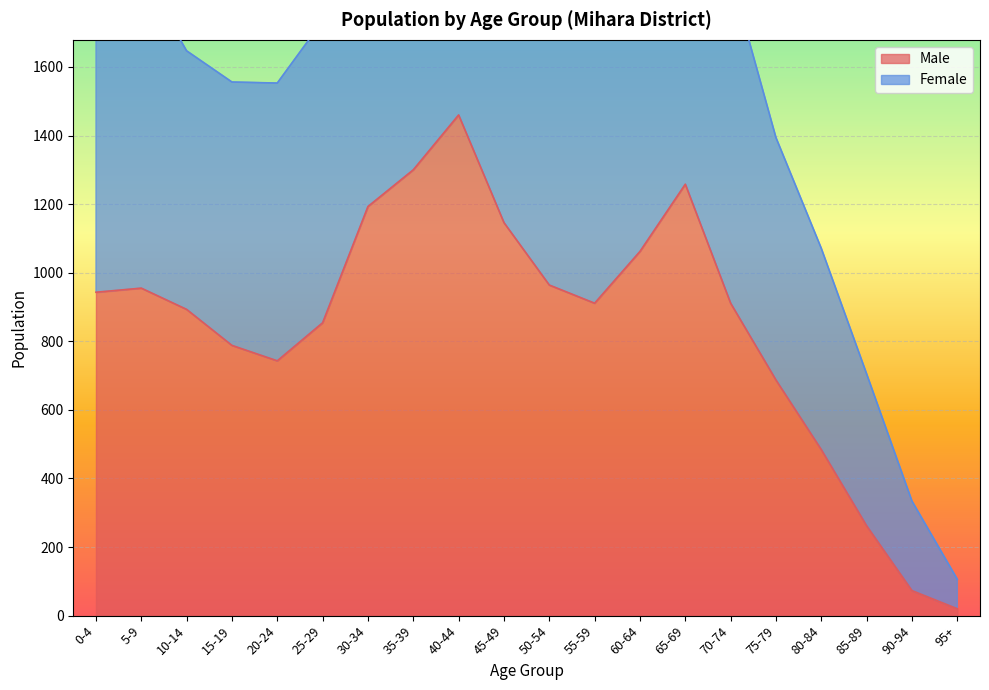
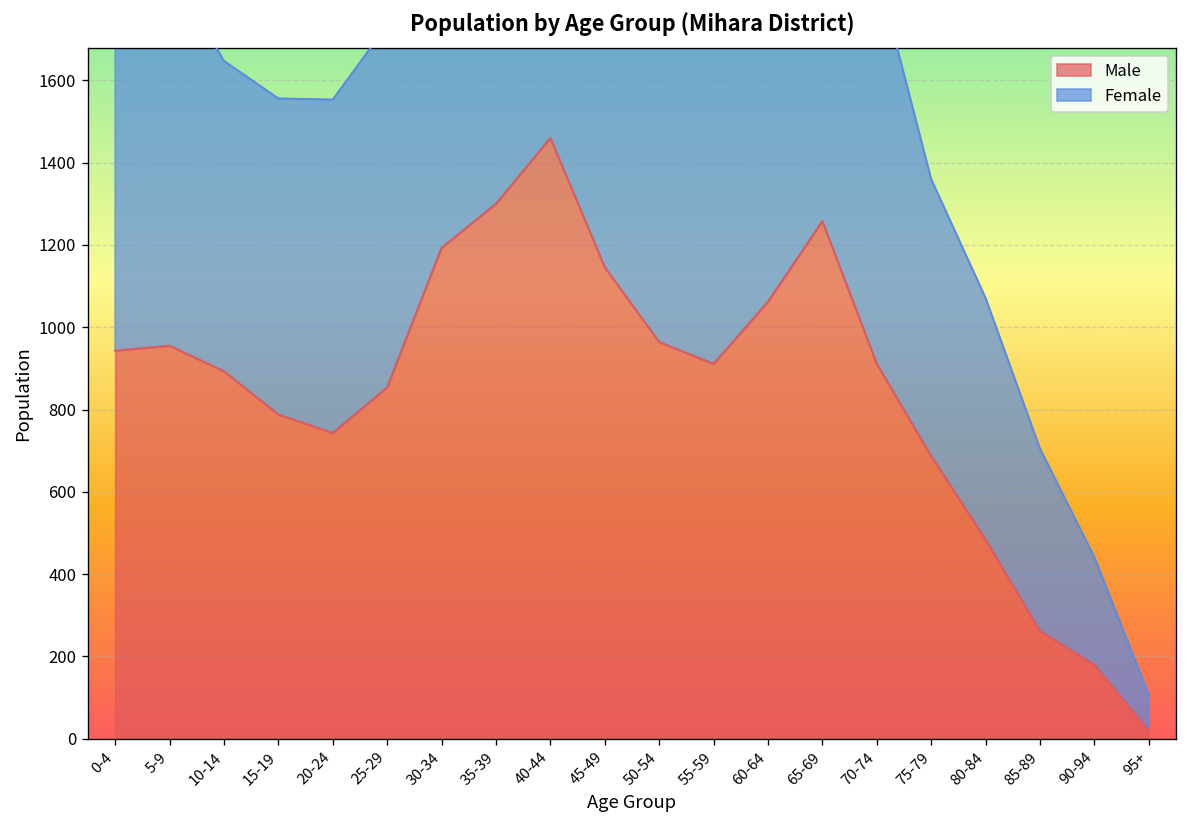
  {
    "Male": {
      "0-4": 940,
      "5-9": 960,
      "10-14": 890,
      "15-19": 790,
      "20-24": 740,
      "25-29": 850,
      "30-34": 1190,
      "35-39": 1300,
      "40-44": 1460,
      "45-49": 1150,
      "50-54": 960,
      "55-59": 910,
      "60-64": 1060,
      "65-69": 1260,
      "70-74": 910,
      "75-79": 690,
      "80-84": 480,
      "85-89": 260,
-     "90-94": 70,
+     "90-94": 180,
      "95+": 20
    },
    "Female": {
      "10-14": 750,
      "15-19": 770,
      "20-24": 810,
-     "75-79": 710,
+     "75-79": 670,
      "80-84": 590,
      "85-89": 440,
      "90-94": 260,
      "95+": 90
    }
  }
